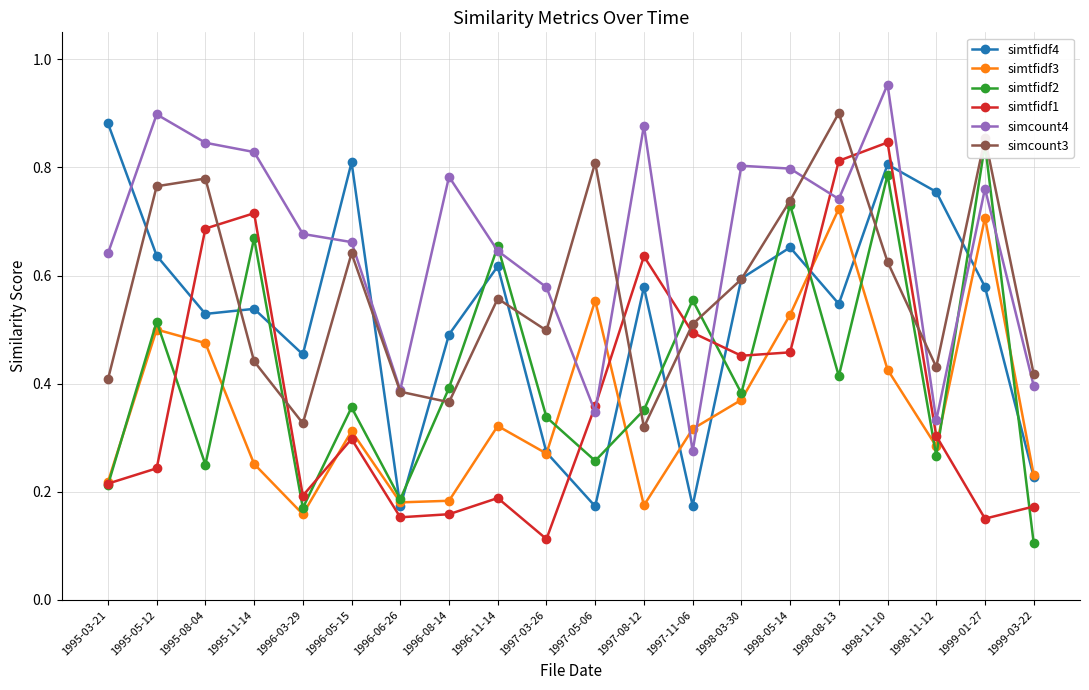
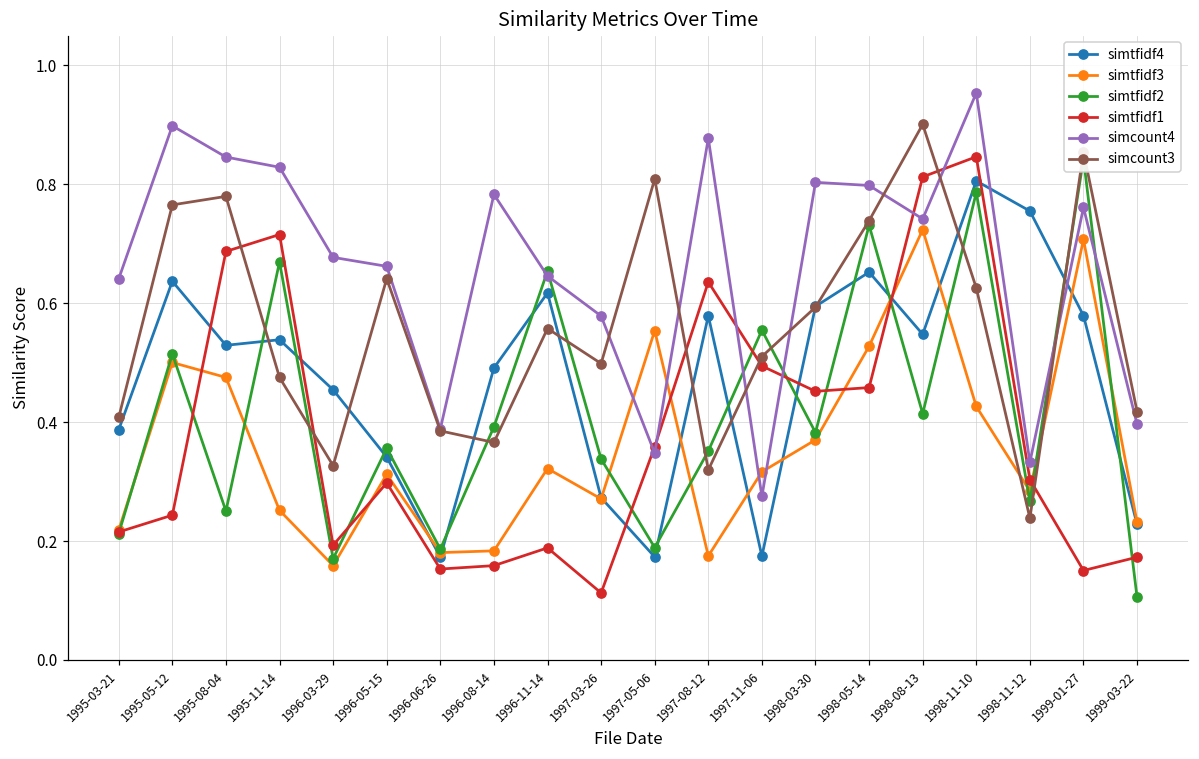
  {
    "simtfidf4": {
-     "1995-03-21": 0.88,
+     "1995-03-21": 0.39,
      "1995-05-12": 0.64,
      "1995-08-04": 0.53,
      "1995-11-14": 0.54,
      "1996-03-29": 0.45,
-     "1996-05-15": 0.81,
+     "1996-05-15": 0.34,
      "1996-06-26": 0.17,
      "1996-08-14": 0.49,
      "1996-11-14": 0.62,
      "1997-05-06": 0.17,
      "1997-08-12": 0.58,
      "1997-11-06": 0.17,
      "1998-05-14": 0.65,
      "1998-08-13": 0.55,
      "1998-11-10": 0.81,
      "1998-11-12": 0.75,
      "1999-01-27": 0.58
    },
    "simtfidf3": {
      "1995-05-12": 0.50,
      "1995-08-04": 0.48,
      "1995-11-14": 0.25,
      "1996-03-29": 0.16,
      "1996-05-15": 0.31,
      "1996-06-26": 0.18,
      "1996-08-14": 0.18,
      "1996-11-14": 0.32,
      "1997-05-06": 0.55,
      "1997-08-12": 0.17,
      "1997-11-06": 0.32,
      "1998-03-30": 0.37,
      "1998-05-14": 0.53,
      "1998-08-13": 0.72,
      "1998-11-10": 0.43,
      "1998-11-12": 0.28,
      "1999-01-27": 0.71
    },
    "simtfidf2": {
      "1995-05-12": 0.51,
      "1995-08-04": 0.25,
      "1995-11-14": 0.67,
      "1996-03-29": 0.17,
      "1996-05-15": 0.36,
      "1996-06-26": 0.19,
      "1996-08-14": 0.39,
      "1996-11-14": 0.65,
      "1997-03-26": 0.34,
-     "1997-05-06": 0.26,
+     "1997-05-06": 0.19,
      "1997-08-12": 0.35,
      "1997-11-06": 0.55,
      "1998-03-30": 0.38,
      "1998-05-14": 0.73,
      "1998-08-13": 0.41,
      "1998-11-10": 0.79,
      "1998-11-12": 0.27,
      "1999-03-22": 0.11
    },
    "simtfidf1": {
      "1995-05-12": 0.24,
      "1995-08-04": 0.69,
      "1995-11-14": 0.72,
      "1996-03-29": 0.19,
      "1996-05-15": 0.30,
      "1996-06-26": 0.15,
      "1996-08-14": 0.16,
      "1996-11-14": 0.19,
      "1997-03-26": 0.11,
      "1997-05-06": 0.36,
      "1997-08-12": 0.64,
      "1997-11-06": 0.49,
      "1998-03-30": 0.45,
      "1998-05-14": 0.46,
      "1998-08-13": 0.81,
      "1998-11-10": 0.85,
      "1998-11-12": 0.30,
      "1999-01-27": 0.15,
      "1999-03-22": 0.17
    },
    "simcount4": {
      "1995-03-21": 0.64,
      "1995-05-12": 0.90,
      "1995-08-04": 0.85,
      "1995-11-14": 0.83,
      "1996-03-29": 0.68,
      "1996-05-15": 0.66,
      "1996-08-14": 0.78,
      "1996-11-14": 0.65,
      "1997-03-26": 0.58,
      "1997-05-06": 0.35,
      "1997-08-12": 0.88,
      "1997-11-06": 0.28,
      "1998-03-30": 0.80,
      "1998-05-14": 0.80,
      "1998-08-13": 0.74,
      "1998-11-10": 0.95,
      "1998-11-12": 0.33,
      "1999-01-27": 0.76,
      "1999-03-22": 0.40
    },
    "simcount3": {
      "1995-03-21": 0.41,
      "1995-05-12": 0.77,
      "1995-08-04": 0.78,
-     "1995-11-14": 0.44,
+     "1995-11-14": 0.48,
      "1996-03-29": 0.33,
      "1996-05-15": 0.64,
      "1996-08-14": 0.37,
      "1996-11-14": 0.56,
      "1997-03-26": 0.50,
      "1997-05-06": 0.81,
      "1997-08-12": 0.32,
      "1997-11-06": 0.51,
      "1998-05-14": 0.74,
      "1998-08-13": 0.90,
      "1998-11-10": 0.63,
-     "1998-11-12": 0.43,
+     "1998-11-12": 0.24,
      "1999-03-22": 0.42
    }
  }
